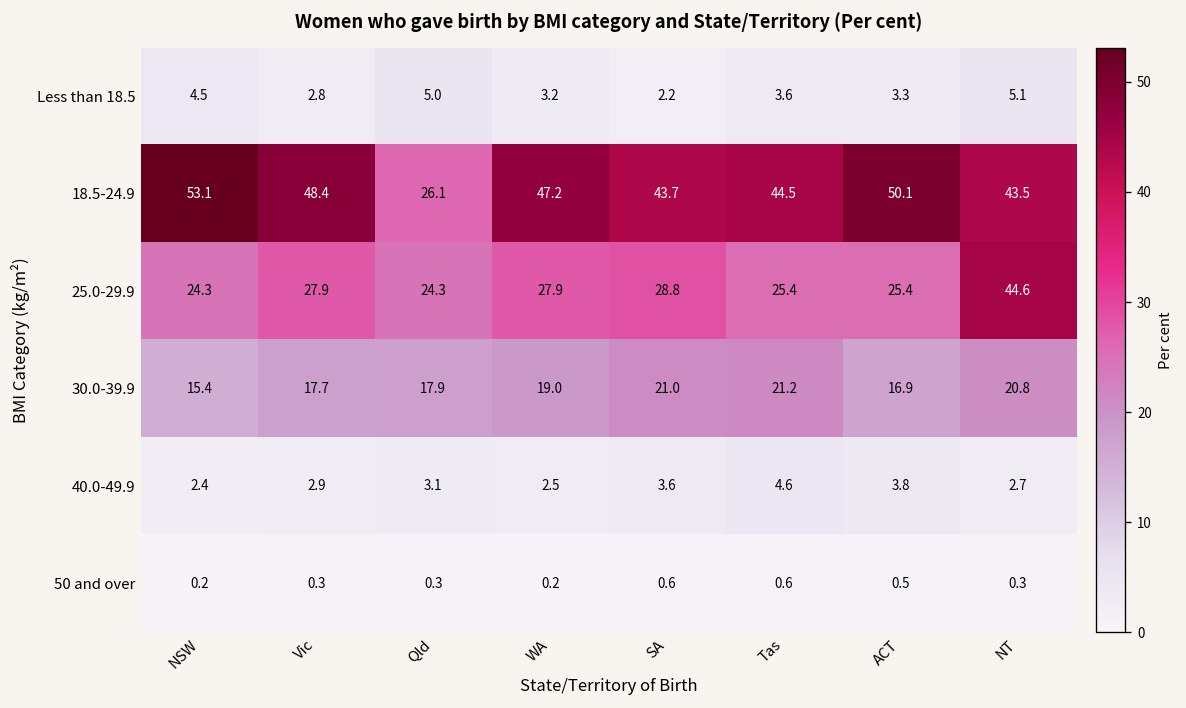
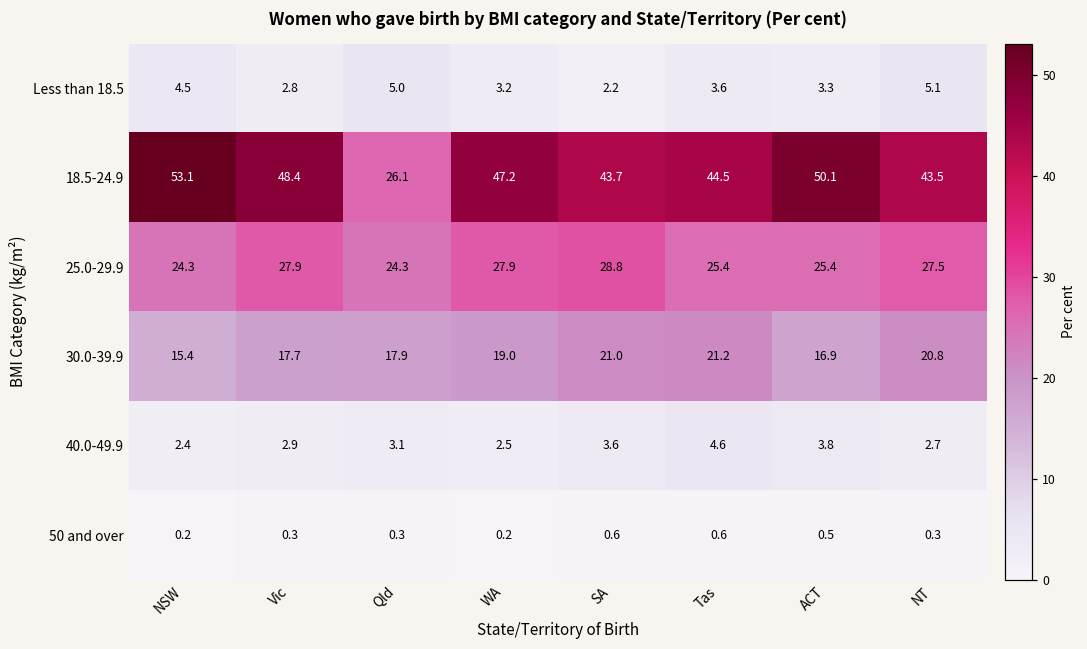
  {
    "Less than 18.5": {
      "NSW": 4.5,
      "Vic": 2.8,
      "Qld": 5.0,
      "WA": 3.2,
      "SA": 2.2,
      "Tas": 3.6,
      "ACT": 3.3,
      "NT": 5.1
    },
    "18.5-24.9": {
      "NSW": 53.1,
      "Vic": 48.4,
      "Qld": 26.1,
      "WA": 47.2,
      "SA": 43.7,
      "Tas": 44.5,
      "ACT": 50.1,
      "NT": 43.5
    },
    "25.0-29.9": {
      "NSW": 24.3,
      "Vic": 27.9,
      "Qld": 24.3,
      "WA": 27.9,
      "SA": 28.8,
      "Tas": 25.4,
      "ACT": 25.4,
-     "NT": 44.6
+     "NT": 27.5
    },
    "30.0-39.9": {
      "NSW": 15.4,
      "Vic": 17.7,
      "Qld": 17.9,
      "WA": 19.0,
      "SA": 21.0,
      "Tas": 21.2,
      "ACT": 16.9,
      "NT": 20.8
    },
    "40.0-49.9": {
      "NSW": 2.4,
      "Vic": 2.9,
      "Qld": 3.1,
      "WA": 2.5,
      "SA": 3.6,
      "Tas": 4.6,
      "ACT": 3.8,
      "NT": 2.7
    },
    "50 and over": {
      "NSW": 0.2,
      "Vic": 0.3,
      "Qld": 0.3,
      "WA": 0.2,
      "SA": 0.6,
      "Tas": 0.6,
      "ACT": 0.5,
      "NT": 0.3
    }
  }
